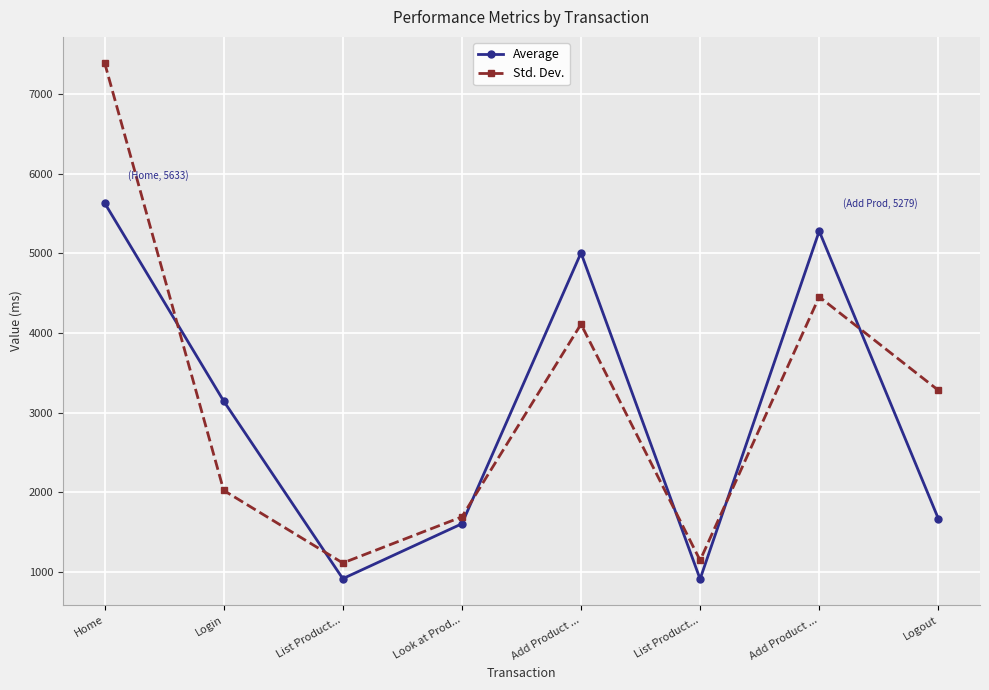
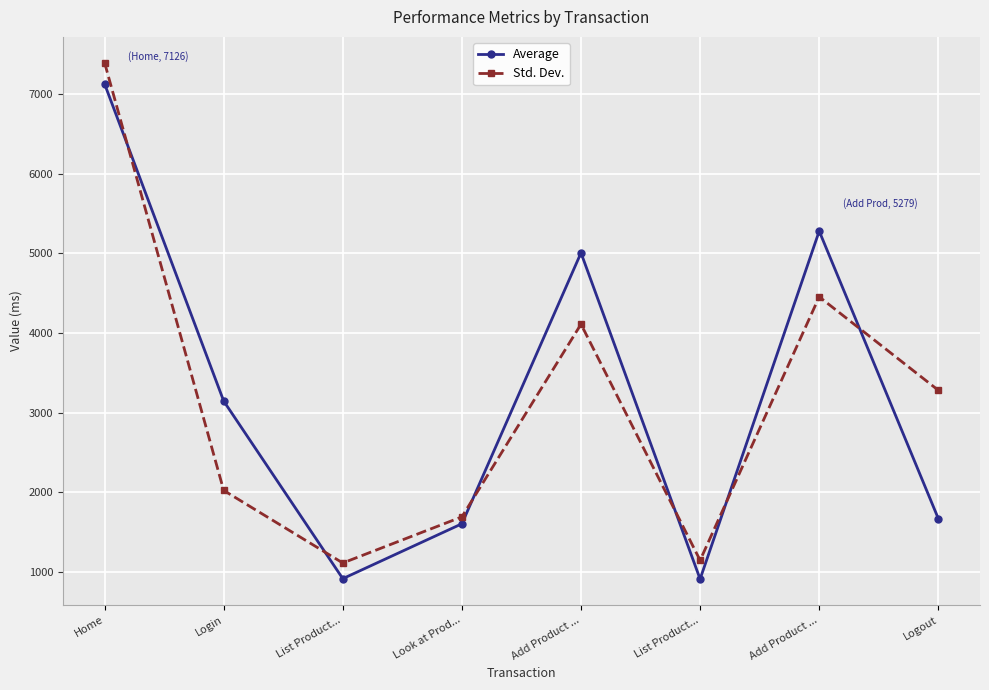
  {
    "Average": {
-     "Home": 5633
+     "Home": 7126
    },
    "Std. Dev.": {
      "Login": 2000,
      "Look at Prod...": 1700,
      "Logout": 3300
    }
  }
